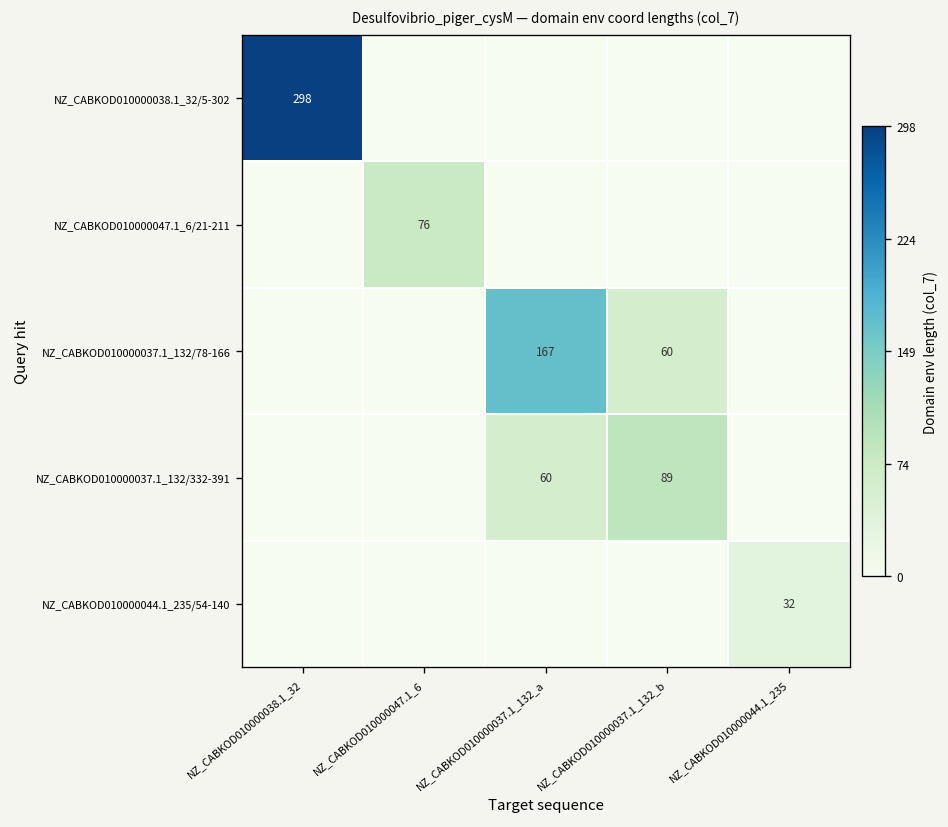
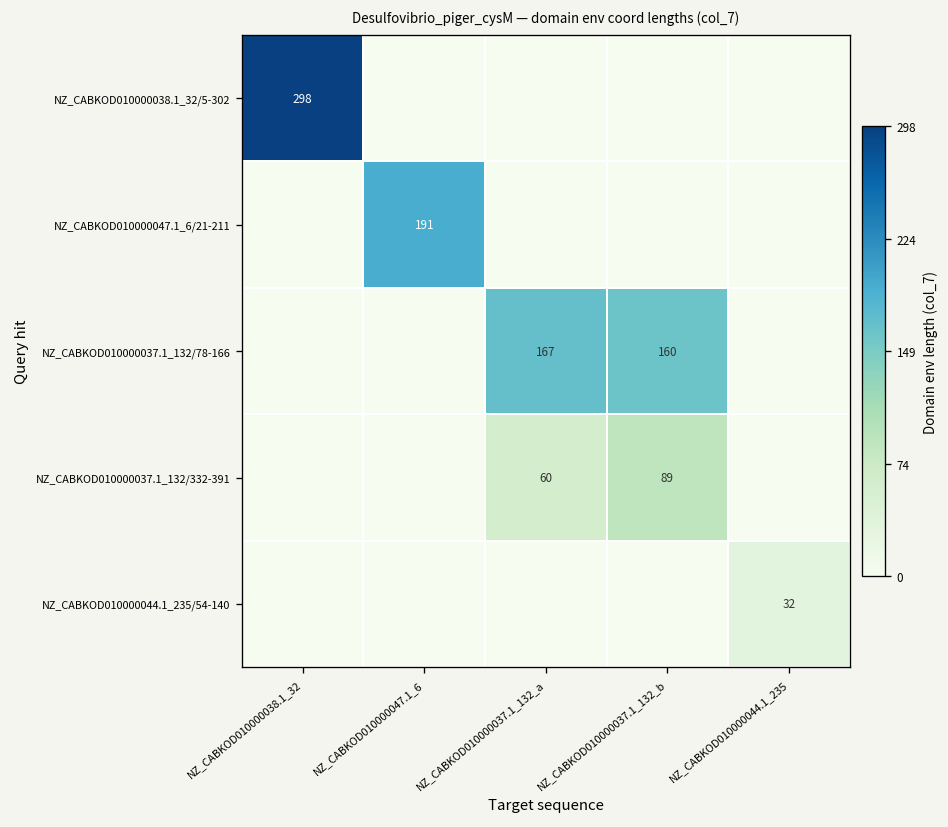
  {
    "NZ_CABKOD010000038.1_32/5-302": {
      "NZ_CABKOD010000038.1_32": 298
    },
    "NZ_CABKOD010000047.1_6/21-211": {
-     "NZ_CABKOD010000047.1_6": 76
+     "NZ_CABKOD010000047.1_6": 191
    },
    "NZ_CABKOD010000037.1_132/78-166": {
      "NZ_CABKOD010000037.1_132_a": 167,
-     "NZ_CABKOD010000037.1_132_b": 60
+     "NZ_CABKOD010000037.1_132_b": 160
    },
    "NZ_CABKOD010000037.1_132/332-391": {
      "NZ_CABKOD010000037.1_132_a": 60,
      "NZ_CABKOD010000037.1_132_b": 89
    },
    "NZ_CABKOD010000044.1_235/54-140": {
      "NZ_CABKOD010000044.1_235": 32
    }
  }
